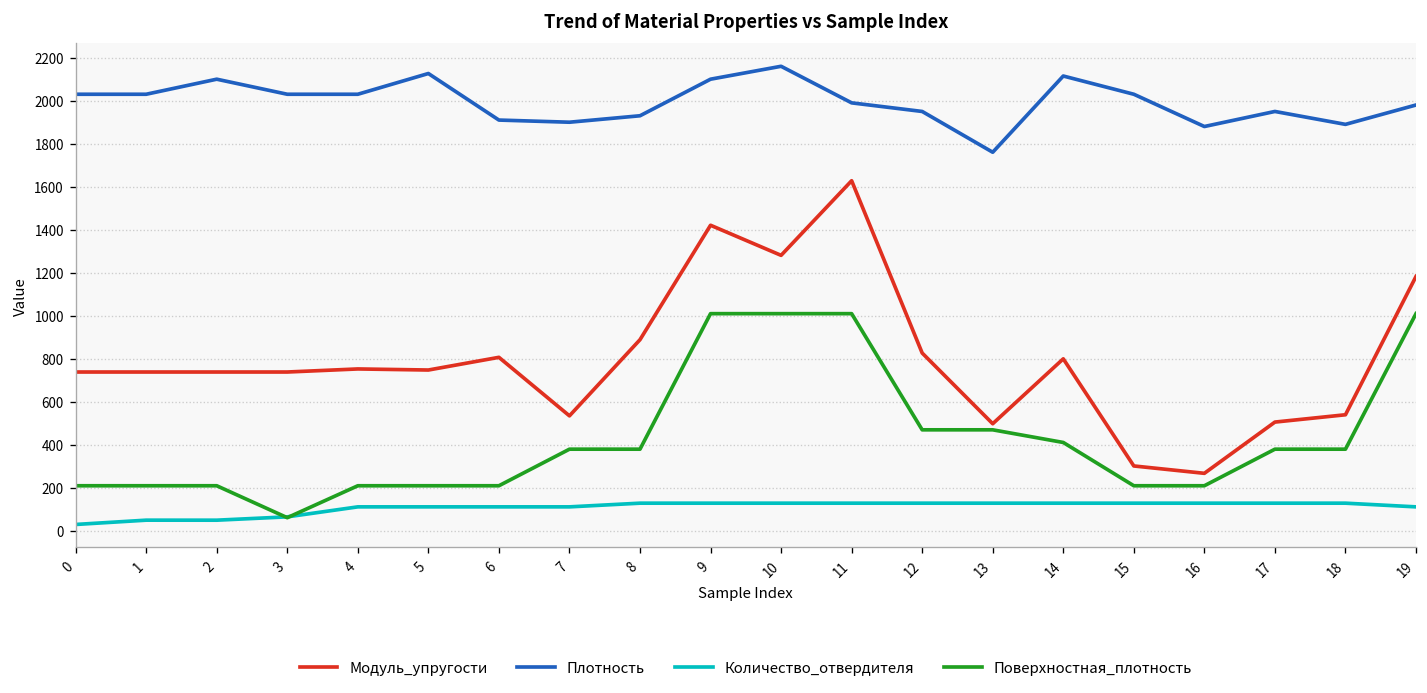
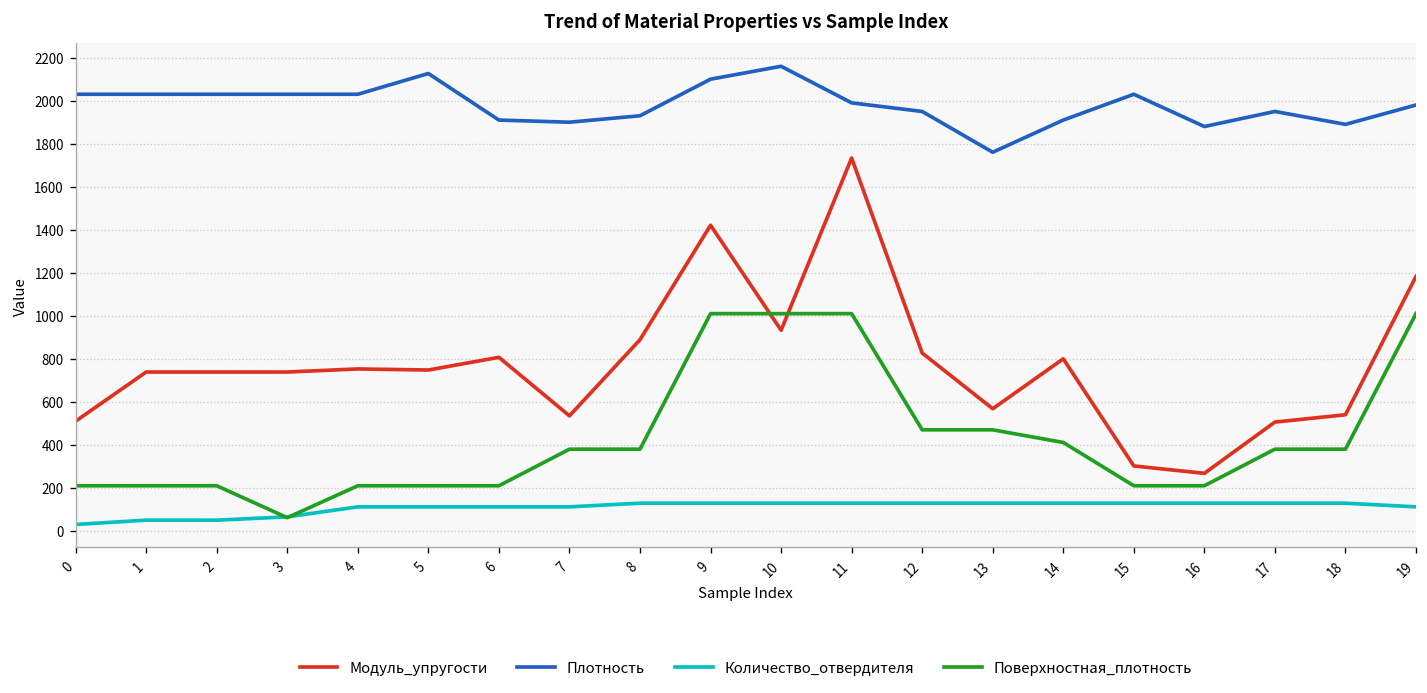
  {
    "Модуль_упругости": {
-     "0": 740,
+     "0": 510,
      "1": 740,
      "2": 740,
      "3": 740,
      "4": 750,
      "5": 750,
      "6": 810,
      "7": 540,
      "8": 890,
      "9": 1420,
-     "10": 1280,
-     "11": 1630,
+     "10": 930,
+     "11": 1730,
      "12": 830,
-     "13": 500,
+     "13": 570,
      "14": 800,
      "15": 300,
      "16": 270,
      "17": 510,
      "18": 540,
      "19": 1180
    },
    "Плотность": {
      "0": 2030,
      "1": 2030,
-     "2": 2100,
+     "2": 2030,
      "3": 2030,
      "4": 2030,
      "5": 2130,
      "6": 1910,
      "7": 1900,
      "8": 1930,
      "9": 2100,
      "10": 2160,
      "11": 1990,
      "12": 1950,
      "13": 1760,
-     "14": 2110,
+     "14": 1910,
      "15": 2030,
      "16": 1880,
      "17": 1950,
      "18": 1890,
      "19": 1980
    },
    "Количество_отвердителя": {
      "0": 30,
      "1": 50,
      "2": 50,
      "4": 110,
      "5": 110,
      "6": 110,
      "7": 110,
      "8": 130,
      "9": 130,
      "10": 130,
      "11": 130,
      "12": 130,
      "13": 130,
      "14": 130,
      "15": 130,
      "16": 130,
      "17": 130,
      "18": 130,
      "19": 110
    },
    "Поверхностная_плотность": {
      "0": 210,
      "1": 210,
      "2": 210,
      "4": 210,
      "5": 210,
      "6": 210,
      "7": 380,
      "8": 380,
      "9": 1010,
      "10": 1010,
      "11": 1010,
      "12": 470,
      "13": 470,
      "14": 410,
      "15": 210,
      "16": 210,
      "17": 380,
      "18": 380,
      "19": 1010
    }
  }
